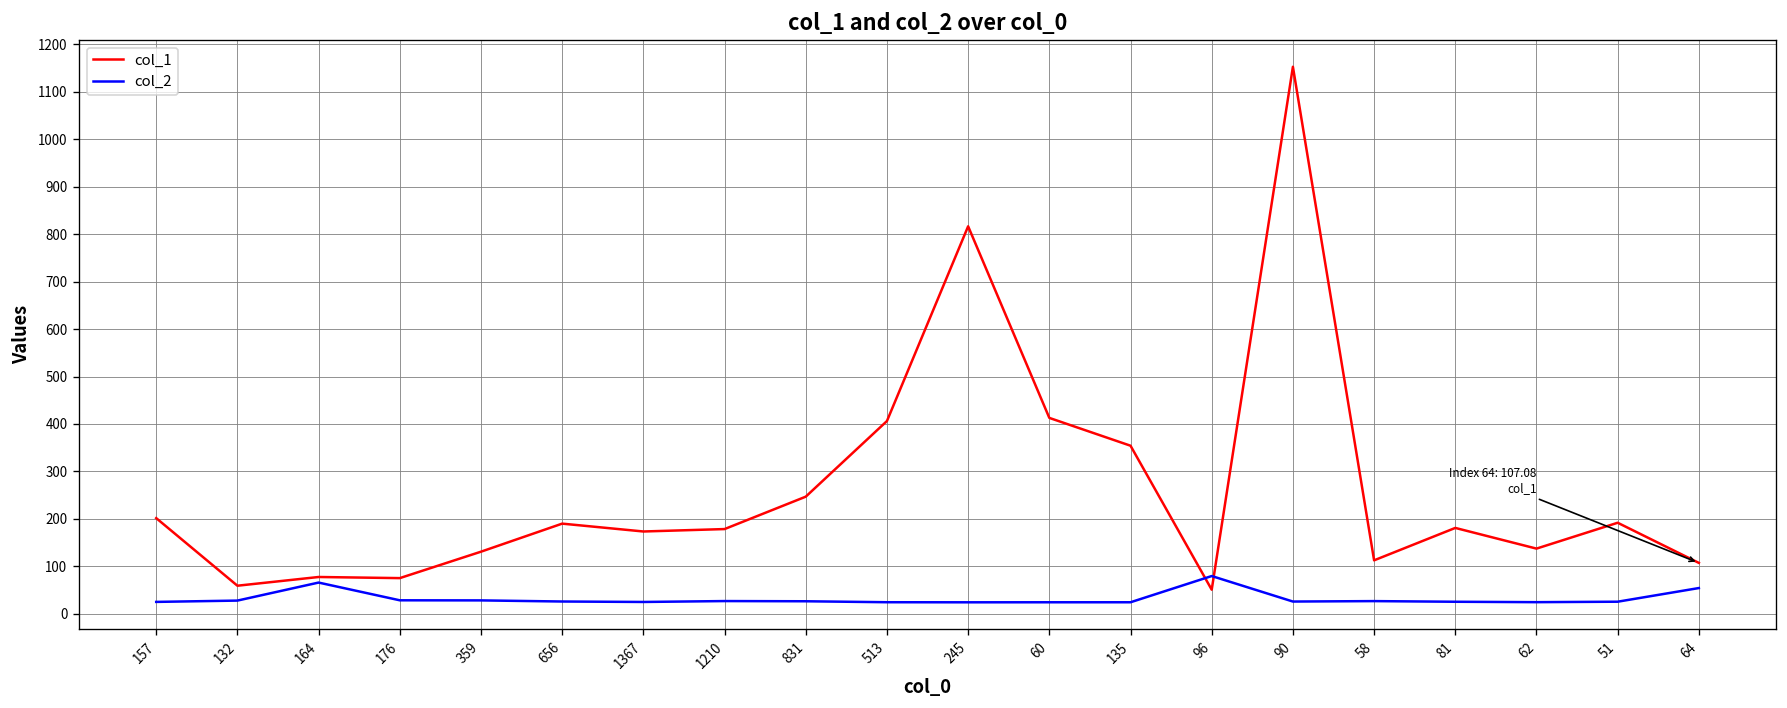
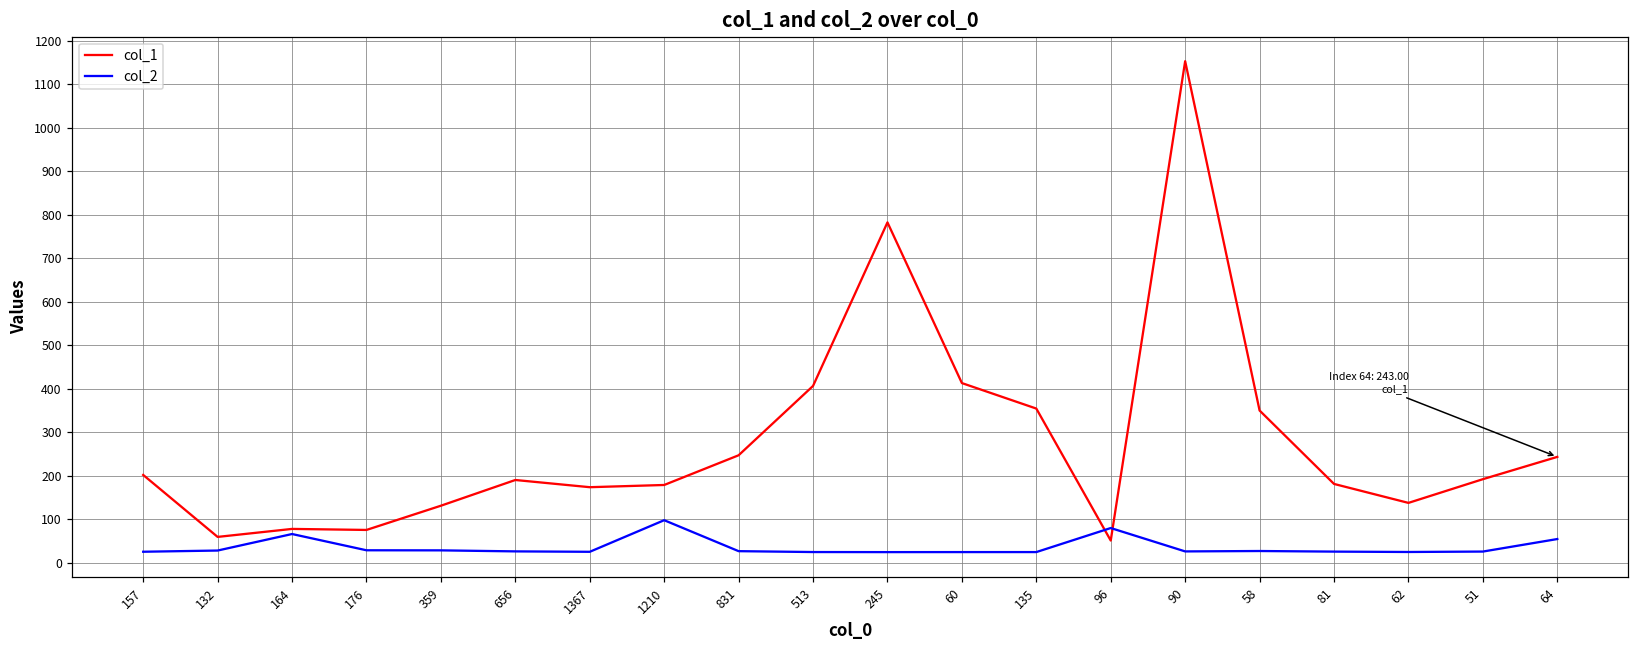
  {
    "col_1": {
-     "245": 820,
-     "58": 110,
-     "64": 107.08
+     "245": 780,
+     "58": 350,
+     "64": 243.00
    },
    "col_2": {
      "157": 20,
      "132": 30,
      "164": 70,
      "176": 30,
      "359": 30,
      "656": 30,
      "1367": 20,
-     "1210": 30,
+     "1210": 100,
      "831": 30,
      "513": 20,
      "245": 20,
      "60": 20,
      "135": 20,
      "96": 80,
      "90": 30,
      "58": 30,
      "81": 30,
      "62": 20,
      "51": 30,
      "64": 50
    }
  }
